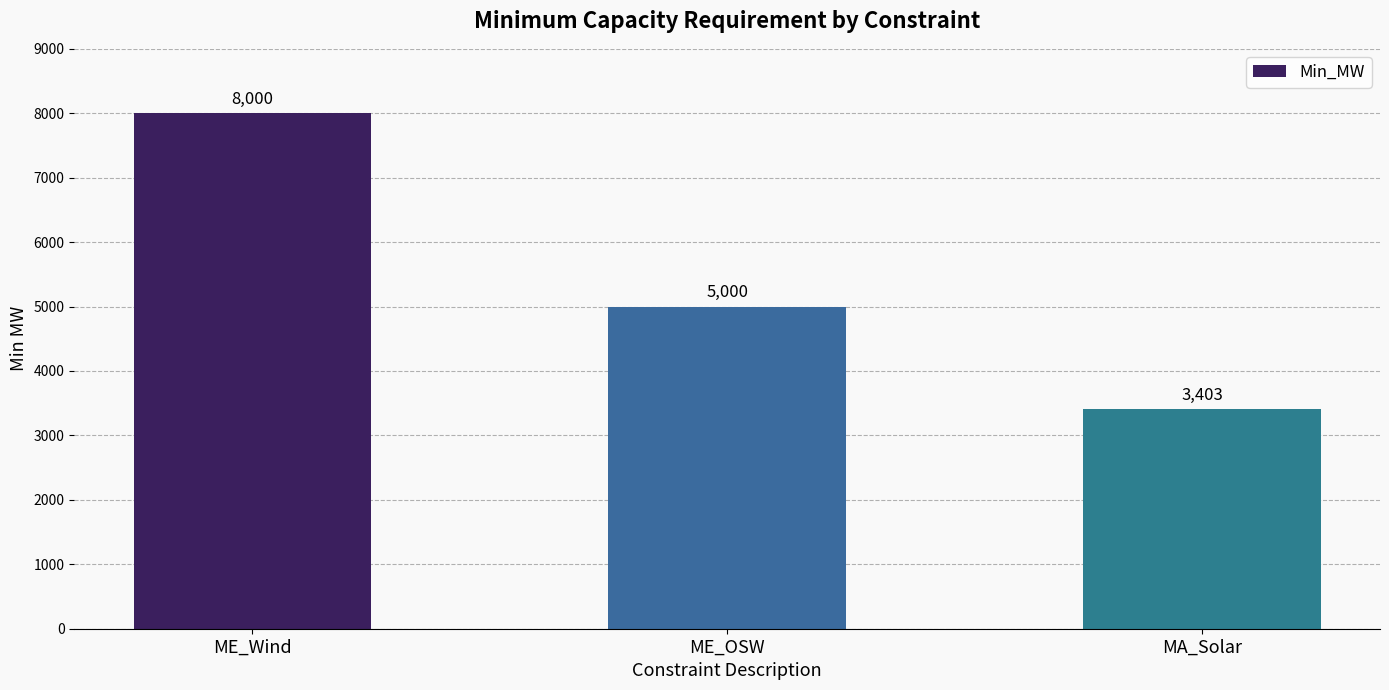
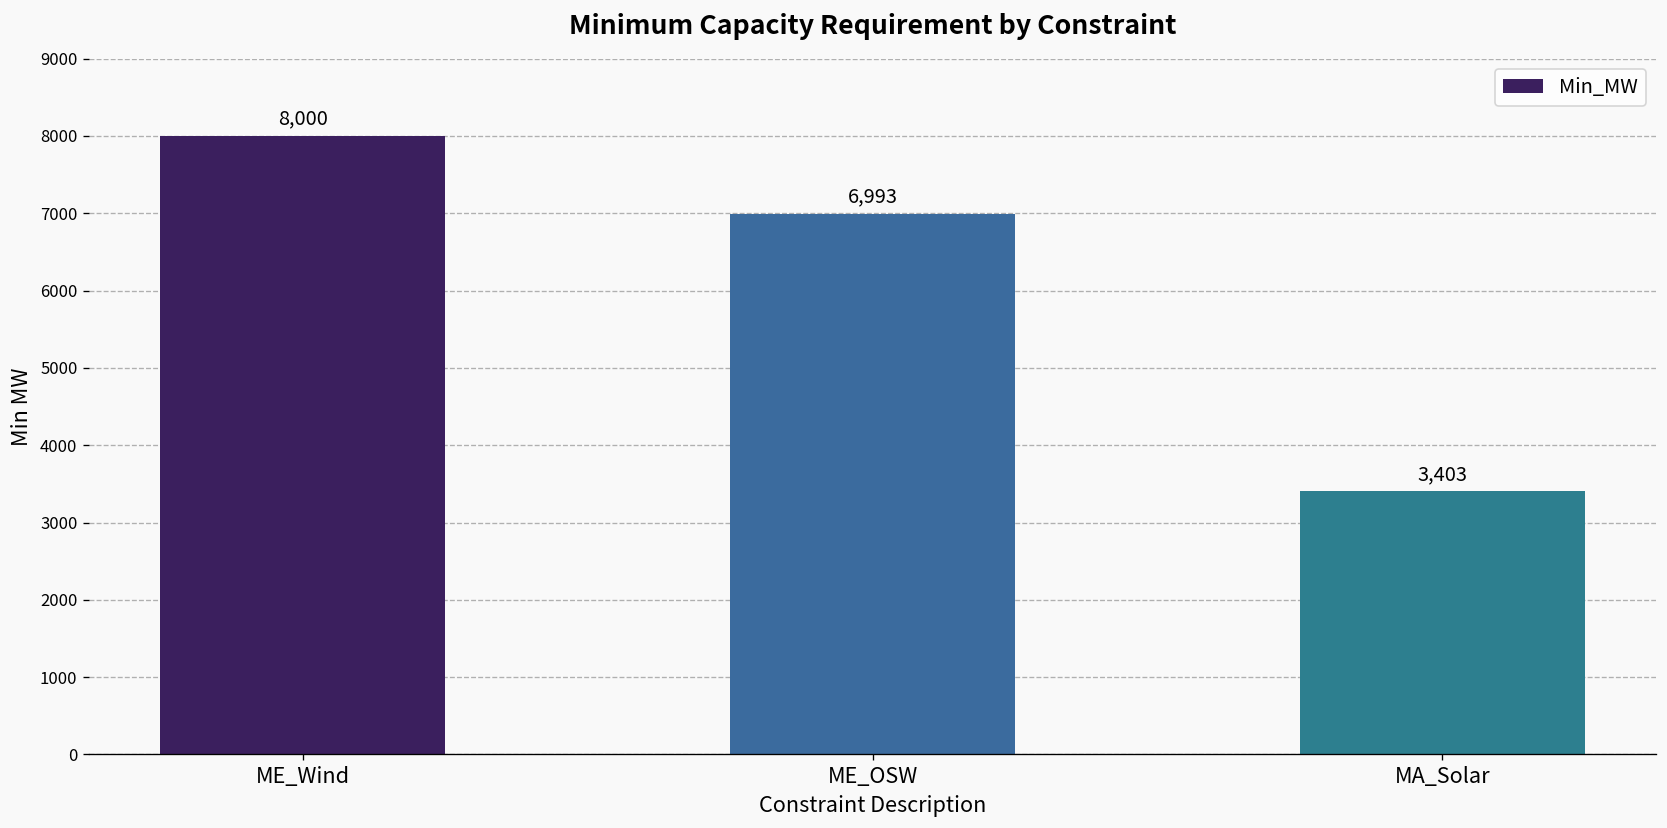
  {
    "ME_Wind": "8,000",
-   "ME_OSW": "5,000",
+   "ME_OSW": "6,993",
    "MA_Solar": "3,403"
  }
